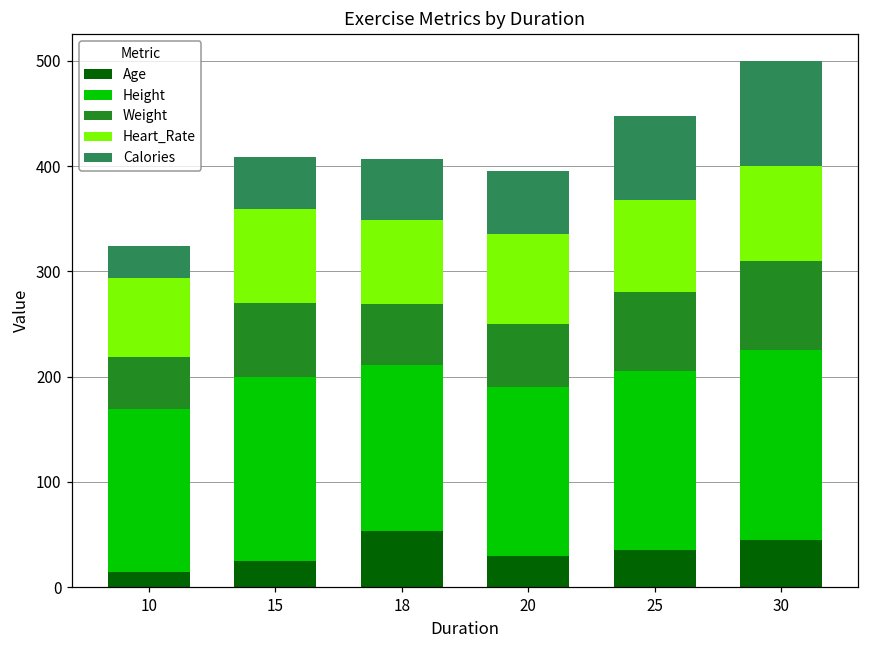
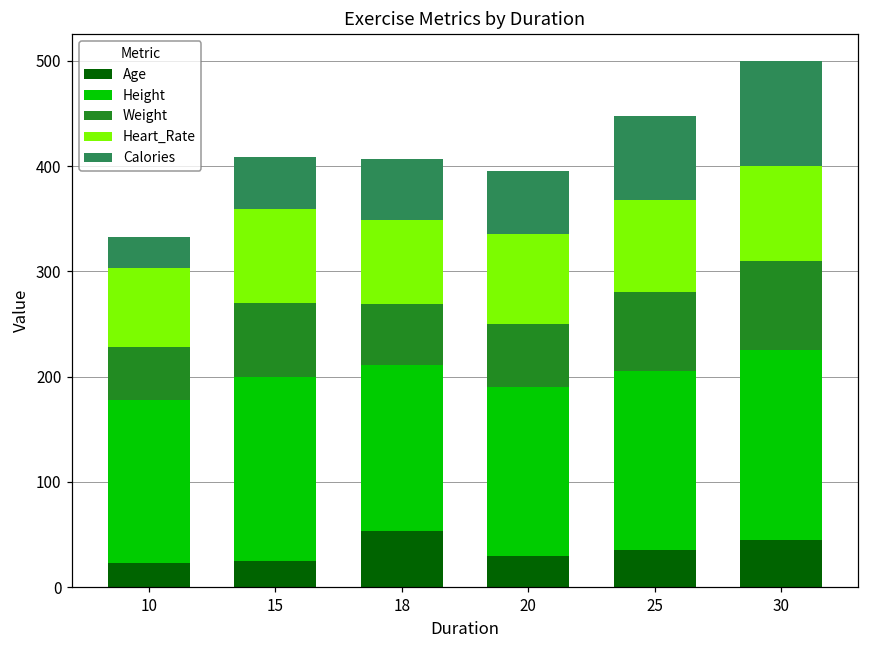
  {
    "Age": {
-     "10": 10,
+     "10": 20,
      "15": 30,
      "18": 50,
      "20": 30,
      "25": 40,
      "30": 50
    },
    "Height": {
      "10": 160,
      "15": 180,
      "18": 160,
      "20": 160,
      "25": 170,
      "30": 180
    },
    "Heart_Rate": {
      "10": 80,
      "15": 90,
      "18": 80,
      "20": 90,
      "25": 90,
      "30": 90
    }
  }
